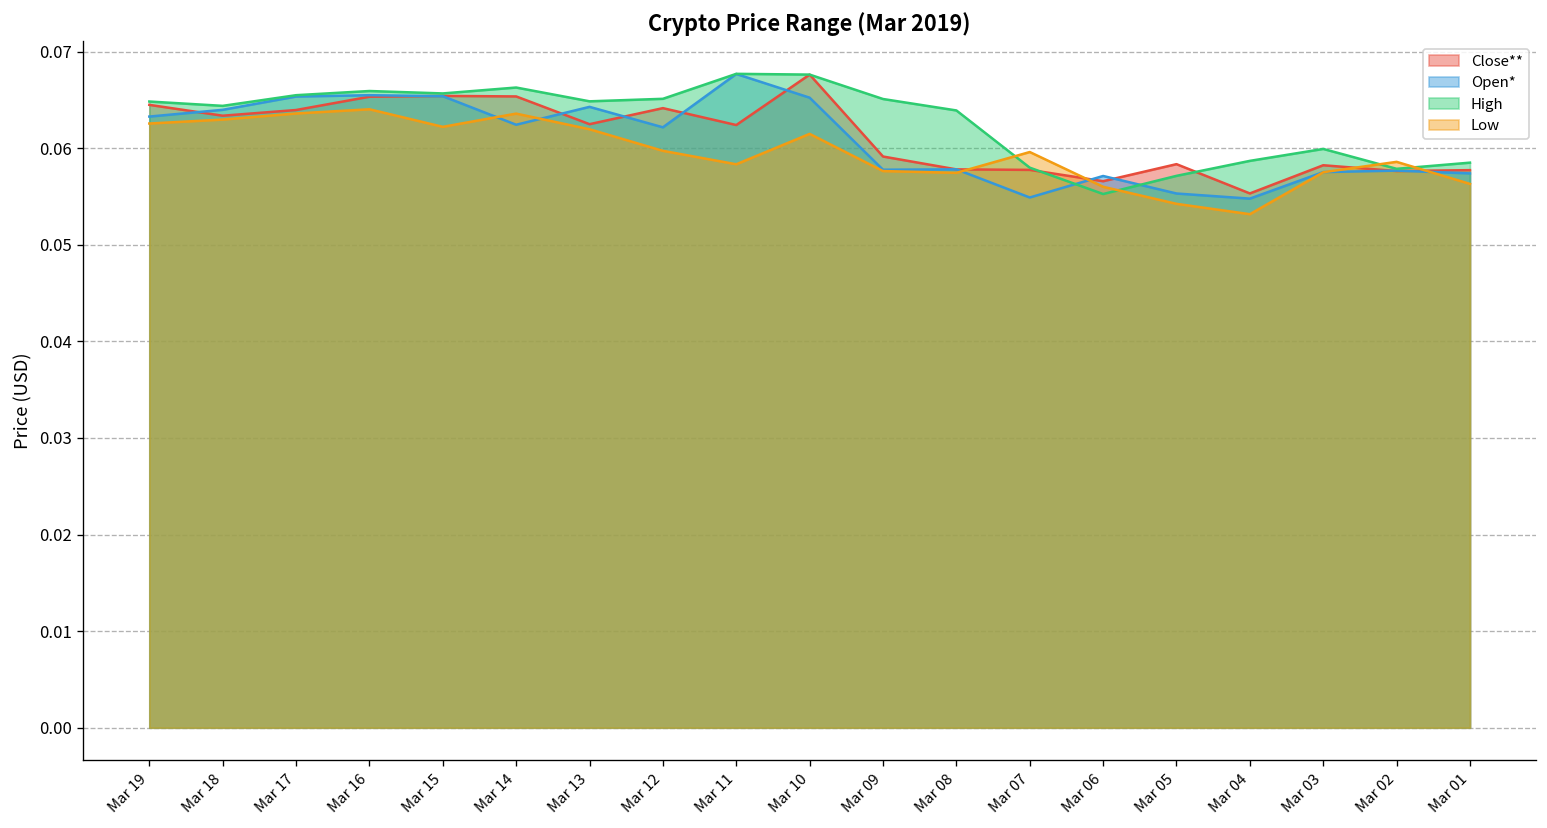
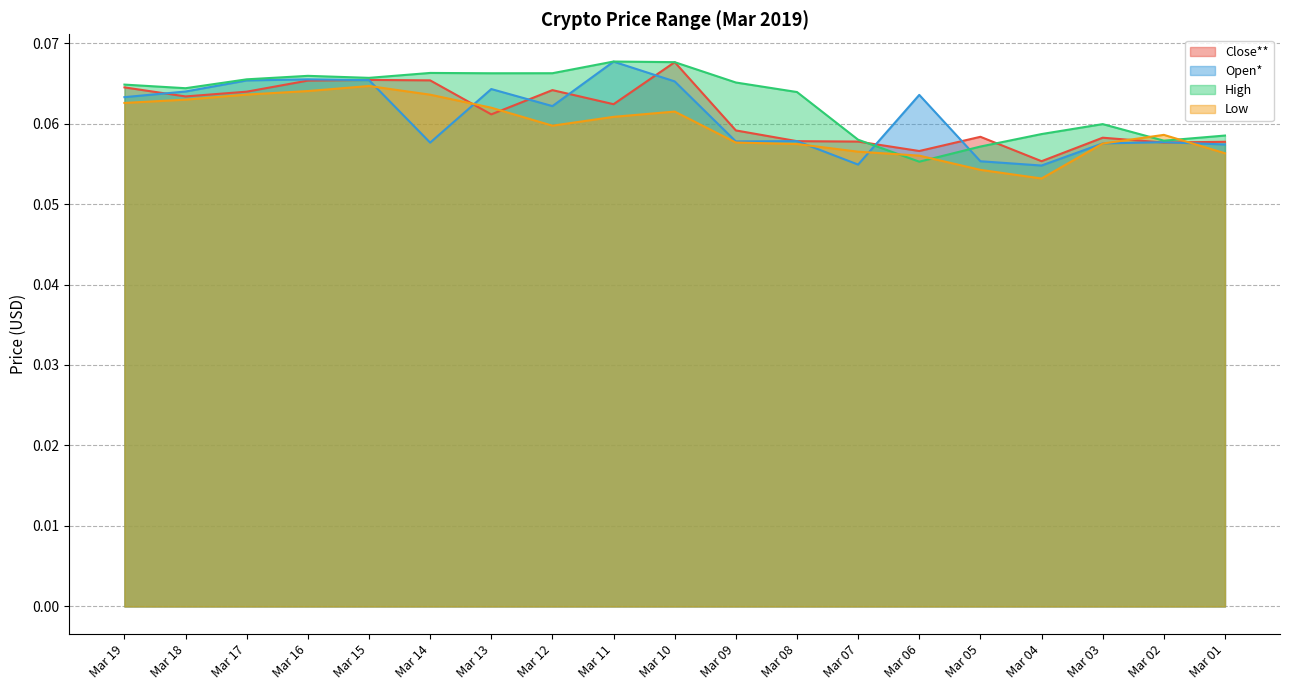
  {
    "Close**": {
      "Mar 19": 0.064,
      "Mar 18": 0.063,
      "Mar 17": 0.064,
      "Mar 14": 0.065,
-     "Mar 13": 0.062,
+     "Mar 13": 0.061,
      "Mar 12": 0.064,
      "Mar 11": 0.062,
      "Mar 09": 0.059,
      "Mar 06": 0.057,
      "Mar 05": 0.058,
      "Mar 04": 0.055,
      "Mar 03": 0.058,
      "Mar 01": 0.058
    },
    "Open*": {
      "Mar 19": 0.063,
      "Mar 18": 0.064,
-     "Mar 14": 0.062,
+     "Mar 14": 0.058,
      "Mar 13": 0.064,
      "Mar 12": 0.062,
      "Mar 10": 0.065,
      "Mar 07": 0.055,
-     "Mar 06": 0.057,
+     "Mar 06": 0.064,
      "Mar 05": 0.055,
      "Mar 04": 0.055,
      "Mar 01": 0.057
    },
    "High": {
      "Mar 19": 0.065,
      "Mar 18": 0.064,
      "Mar 16": 0.066,
      "Mar 14": 0.066,
-     "Mar 13": 0.065,
-     "Mar 12": 0.065,
+     "Mar 13": 0.066,
+     "Mar 12": 0.066,
      "Mar 09": 0.065,
      "Mar 08": 0.064,
      "Mar 06": 0.055,
      "Mar 05": 0.057,
      "Mar 04": 0.059,
      "Mar 03": 0.060,
      "Mar 01": 0.059
    },
    "Low": {
      "Mar 19": 0.063,
      "Mar 18": 0.063,
      "Mar 17": 0.064,
      "Mar 16": 0.064,
-     "Mar 15": 0.062,
+     "Mar 15": 0.065,
      "Mar 14": 0.064,
      "Mar 13": 0.062,
      "Mar 12": 0.060,
-     "Mar 11": 0.058,
+     "Mar 11": 0.061,
      "Mar 10": 0.061,
      "Mar 08": 0.057,
-     "Mar 07": 0.060,
+     "Mar 07": 0.057,
      "Mar 06": 0.056,
      "Mar 05": 0.054,
      "Mar 04": 0.053,
      "Mar 02": 0.059,
      "Mar 01": 0.056
    }
  }
